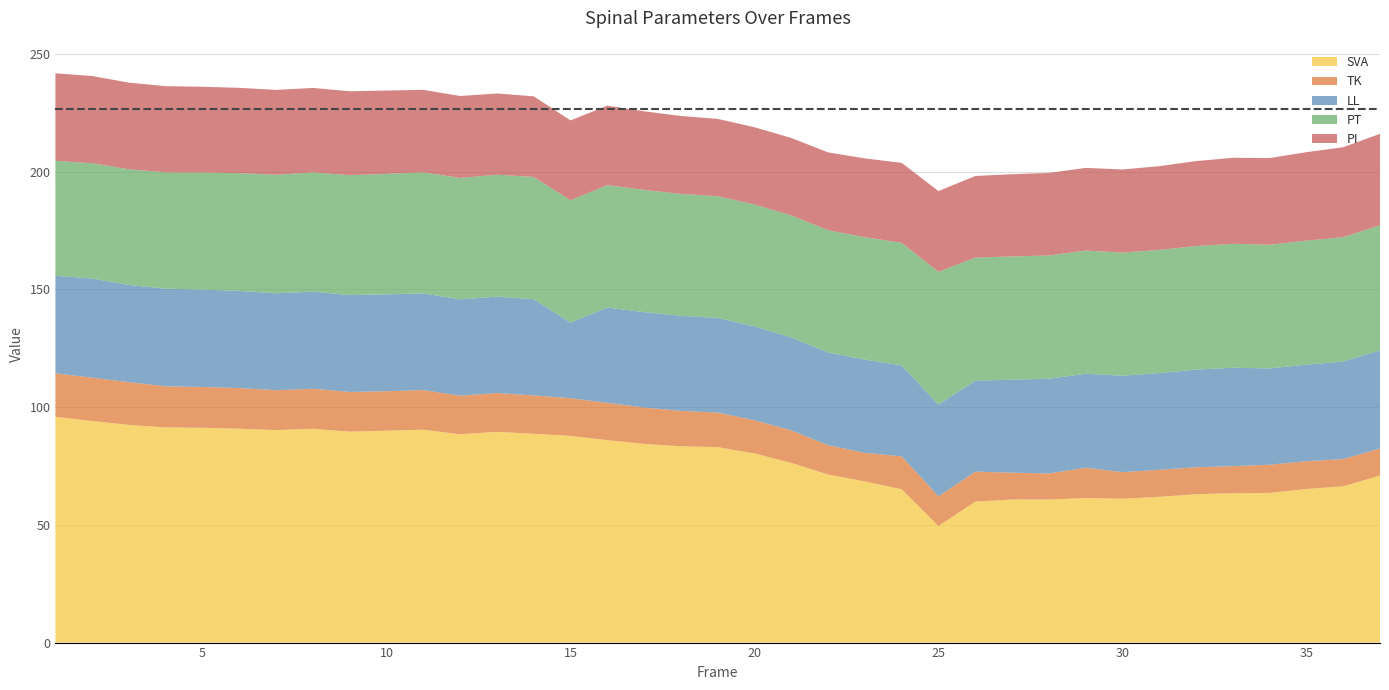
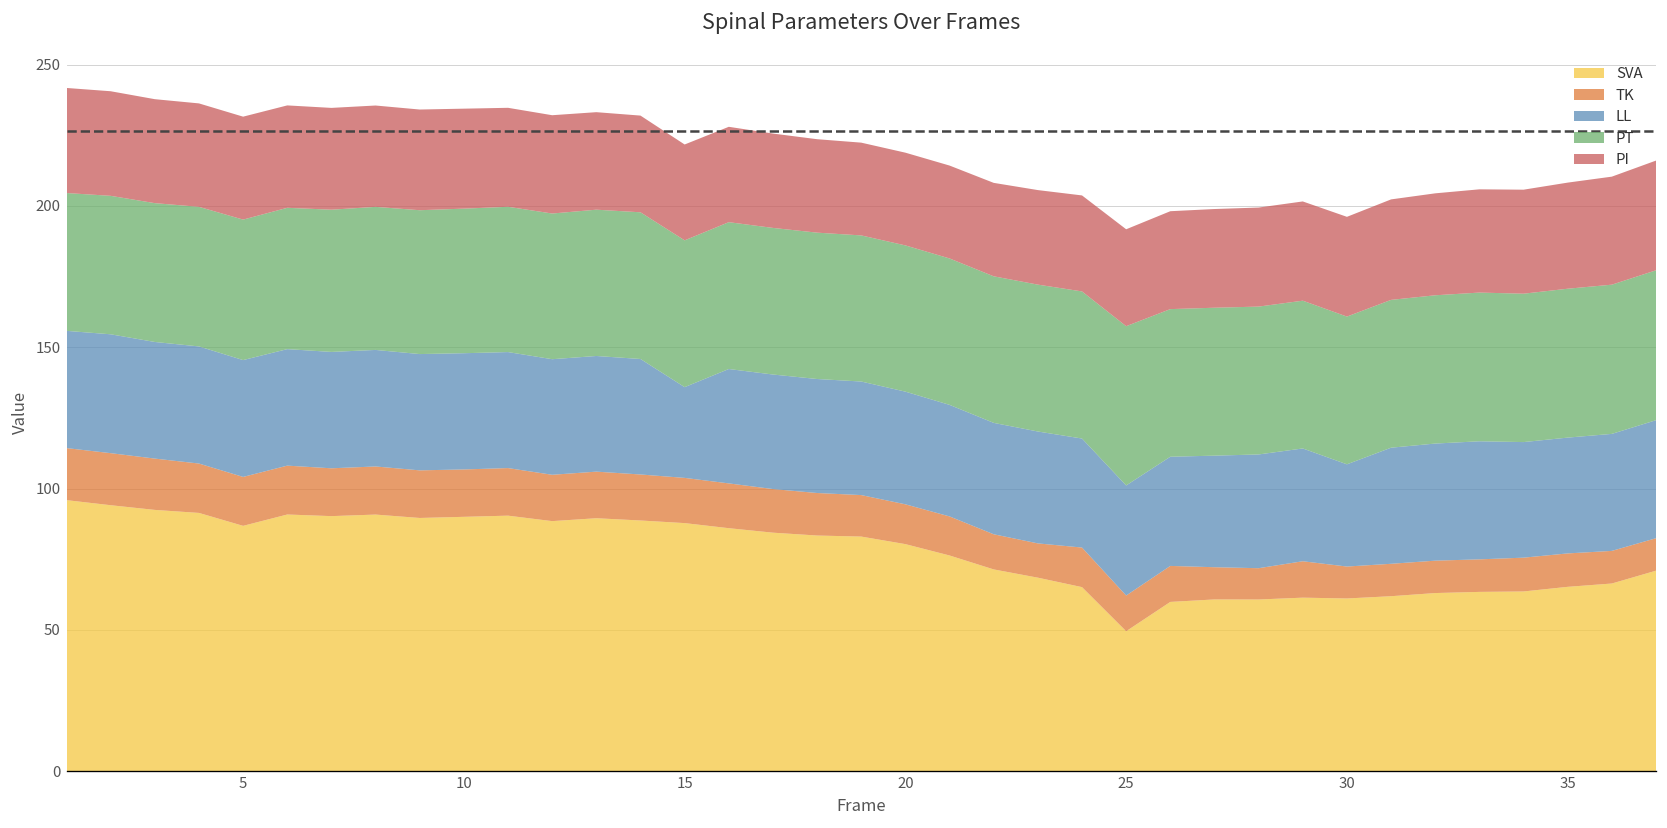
  {
    "SVA": {
-     "5": 91,
+     "5": 87,
      "10": 90,
      "15": 88,
      "20": 80,
      "25": 50,
      "30": 61,
      "35": 65
    },
    "LL": {
      "5": 41,
      "10": 41,
      "15": 32,
      "20": 40,
      "25": 39,
-     "30": 41,
+     "30": 36,
      "35": 41
    },
    "PT": {
      "5": 50,
      "10": 51,
      "15": 52,
      "20": 52,
      "25": 56,
      "30": 52,
      "35": 53
    }
  }
